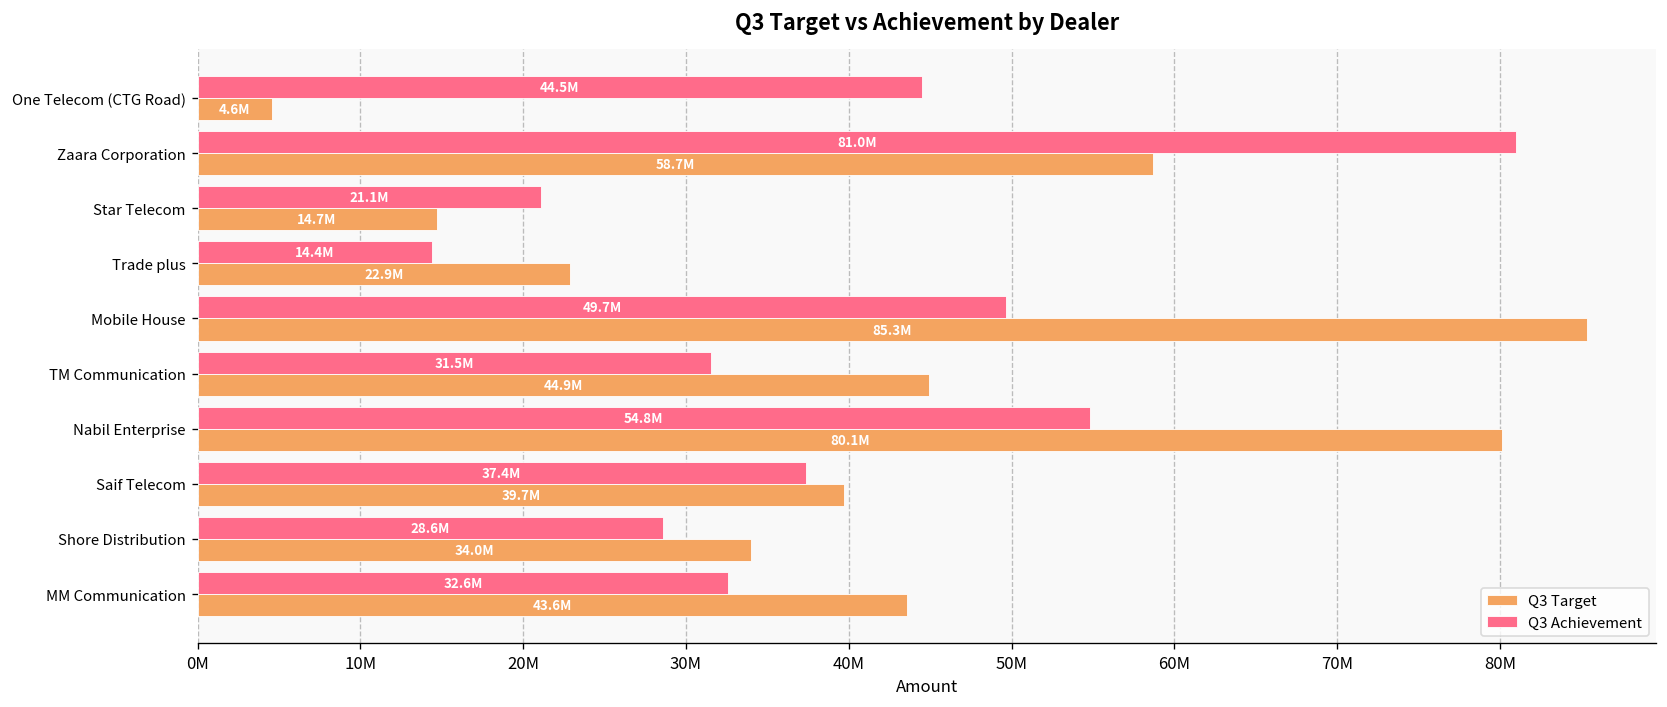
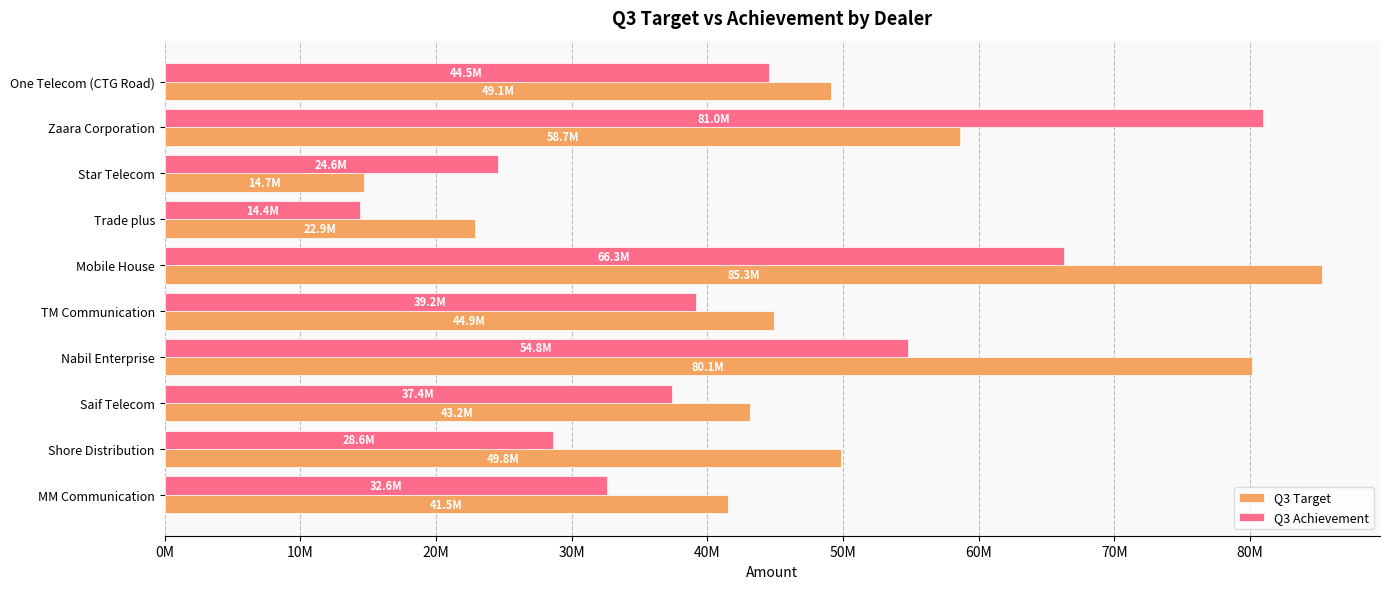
  {
    "Q3 Target": {
-     "One Telecom (CTG Road)": "4.6M",
+     "One Telecom (CTG Road)": "49.1M",
      "Zaara Corporation": "58.7M",
      "Star Telecom": "14.7M",
      "Trade plus": "22.9M",
      "Mobile House": "85.3M",
      "TM Communication": "44.9M",
      "Nabil Enterprise": "80.1M",
-     "Saif Telecom": "39.7M",
-     "Shore Distribution": "34.0M",
-     "MM Communication": "43.6M"
+     "Saif Telecom": "43.2M",
+     "Shore Distribution": "49.8M",
+     "MM Communication": "41.5M"
    },
    "Q3 Achievement": {
      "One Telecom (CTG Road)": "44.5M",
      "Zaara Corporation": "81.0M",
-     "Star Telecom": "21.1M",
+     "Star Telecom": "24.6M",
      "Trade plus": "14.4M",
-     "Mobile House": "49.7M",
-     "TM Communication": "31.5M",
+     "Mobile House": "66.3M",
+     "TM Communication": "39.2M",
      "Nabil Enterprise": "54.8M",
      "Saif Telecom": "37.4M",
      "Shore Distribution": "28.6M",
      "MM Communication": "32.6M"
    }
  }
